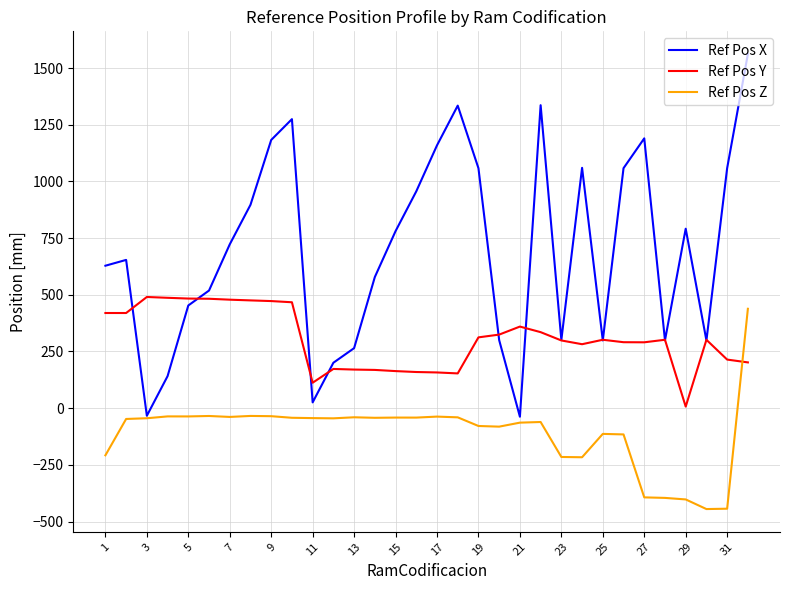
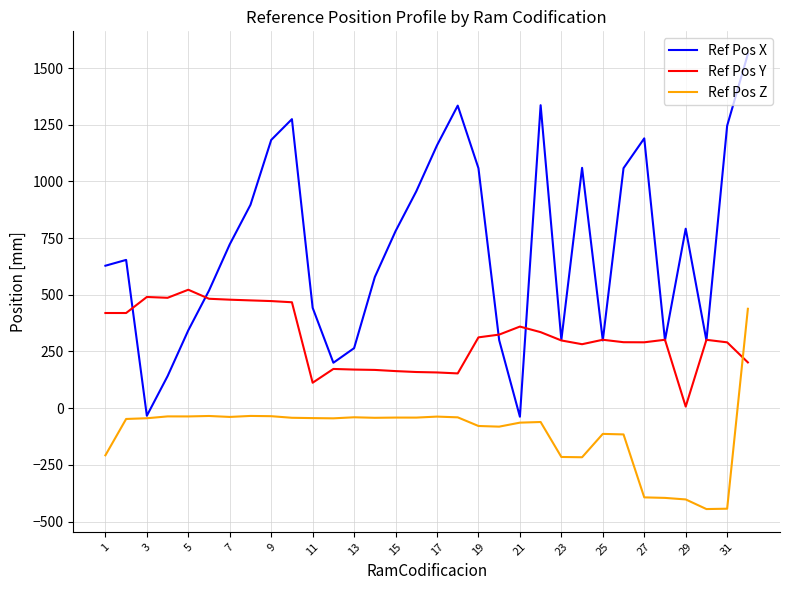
  {
    "Ref Pos X": {
      "1": 630,
-     "5": 450,
+     "5": 340,
      "7": 720,
      "9": 1180,
-     "11": 30,
+     "11": 440,
      "13": 260,
      "15": 780,
      "17": 1160,
      "19": 1060,
      "21": -40,
      "27": 1190,
      "29": 790,
-     "31": 1060
+     "31": 1250
    },
    "Ref Pos Y": {
      "1": 420,
      "3": 490,
-     "5": 480,
+     "5": 520,
      "7": 480,
      "9": 470,
      "11": 110,
      "13": 170,
      "15": 160,
      "17": 160,
      "19": 310,
      "21": 360,
      "27": 290,
      "29": 10,
-     "31": 210
+     "31": 290
    },
    "Ref Pos Z": {
      "1": -210,
      "5": -40,
      "7": -40,
      "9": -40,
      "11": -40,
      "13": -40,
      "15": -40,
      "17": -40,
      "19": -80,
      "21": -60,
      "23": -220,
      "25": -110,
      "27": -390,
      "29": -400,
      "31": -440
    }
  }
